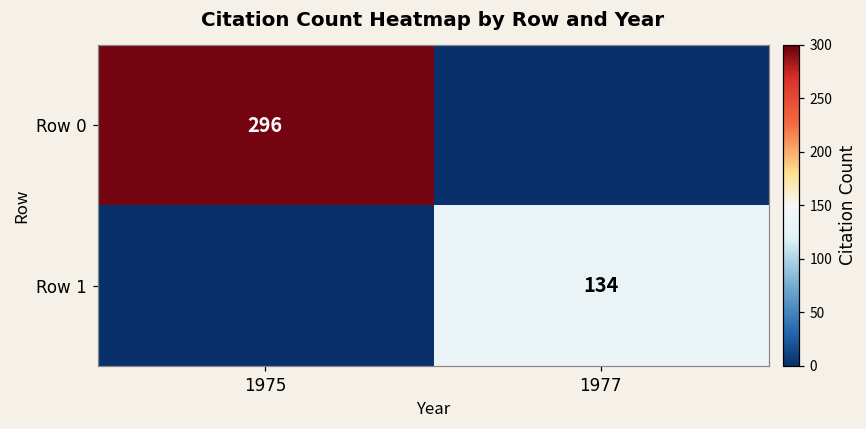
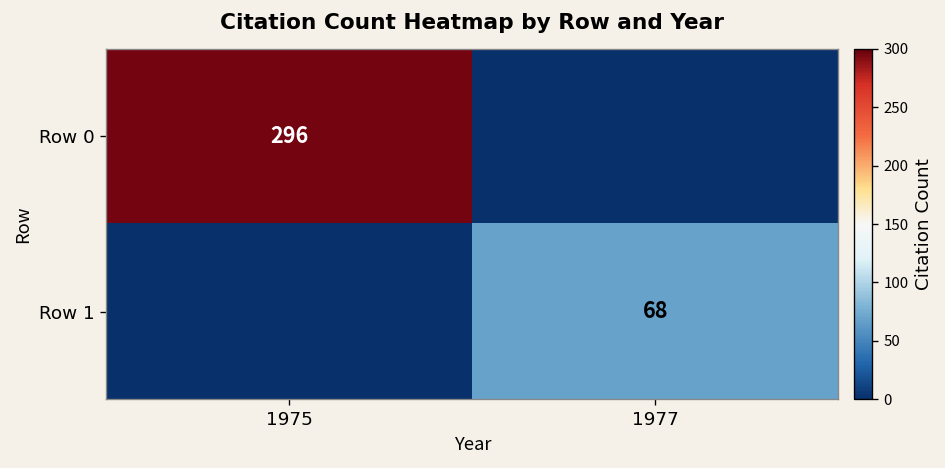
  {
    "Row 0": {
      "1975": 296
    },
    "Row 1": {
-     "1977": 134
+     "1977": 68
    }
  }
